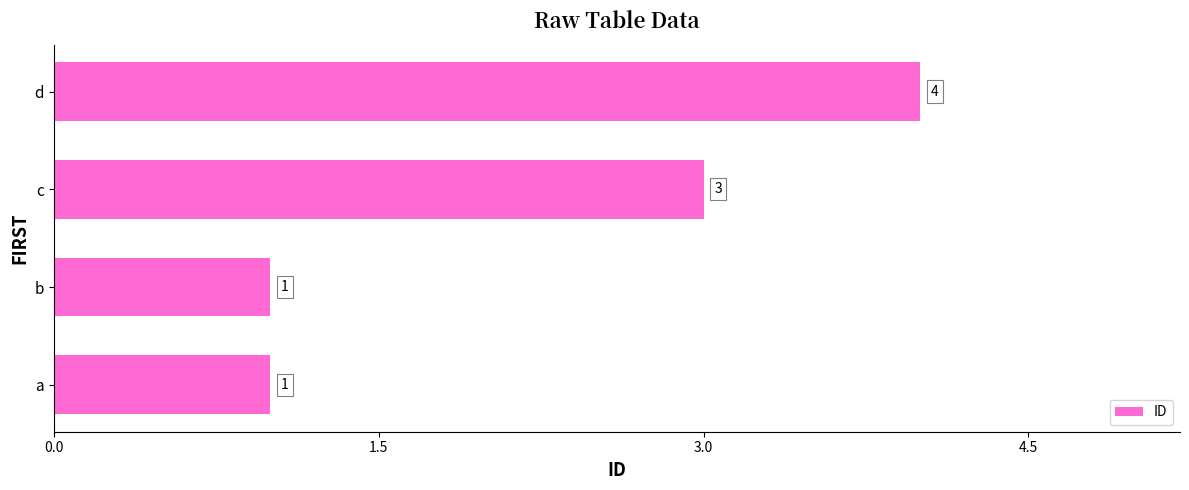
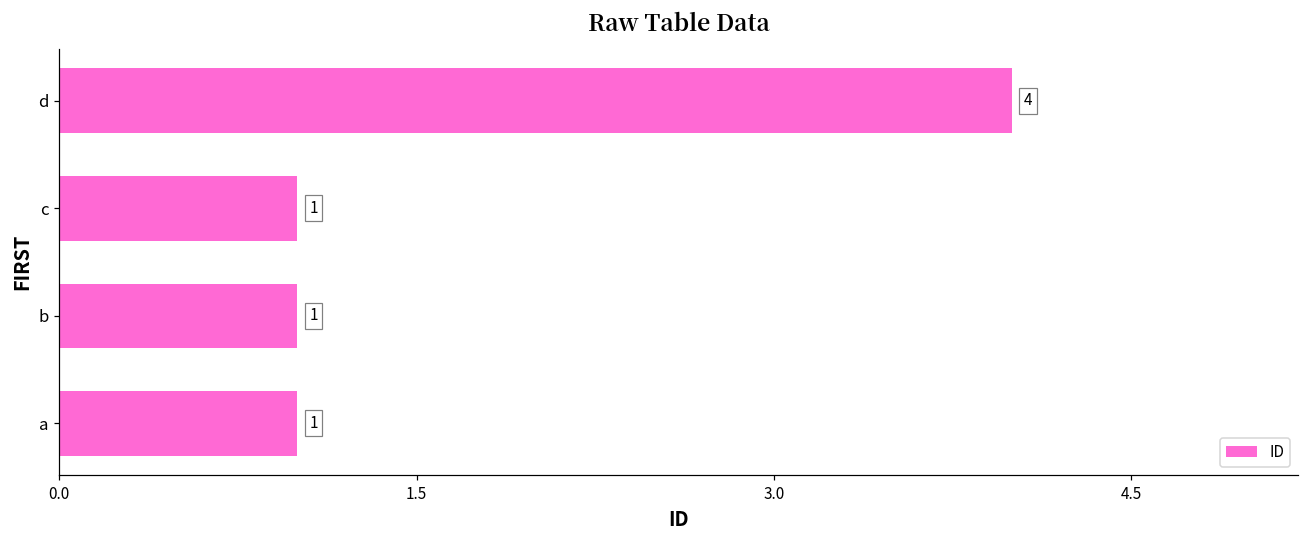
  {
-   "c": 3
+   "c": 1
  }
